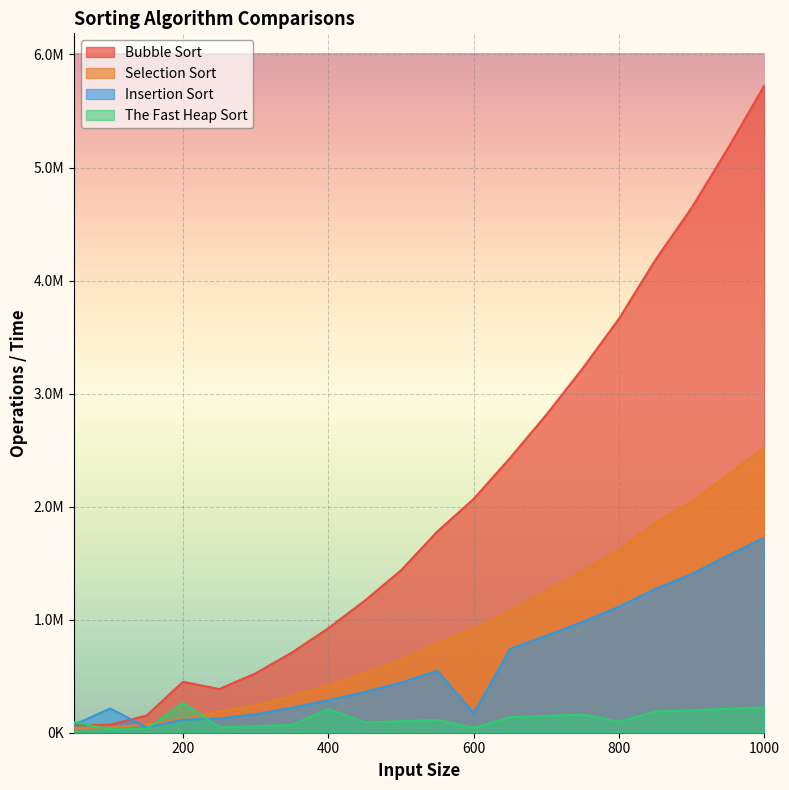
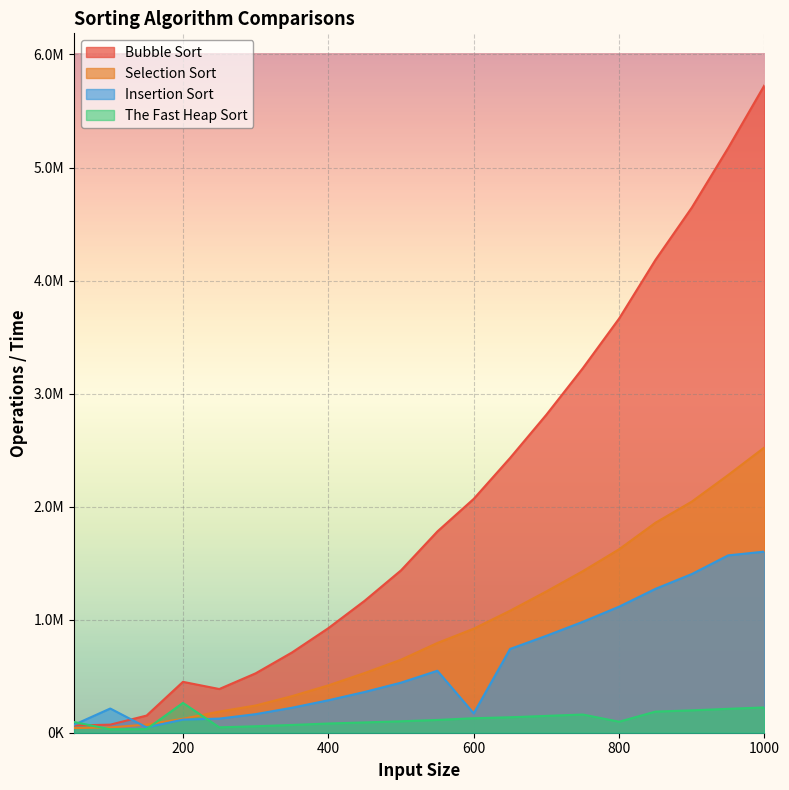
  {
    "Insertion Sort": {
      "400": 290000,
      "600": 170000,
      "800": 1120000,
-     "1000": 1730000
+     "1000": 1600000
    },
    "The Fast Heap Sort": {
      "200": 260000,
-     "400": 210000,
-     "600": 40000,
+     "400": 80000,
+     "600": 130000,
      "800": 100000,
      "1000": 220000
    }
  }
